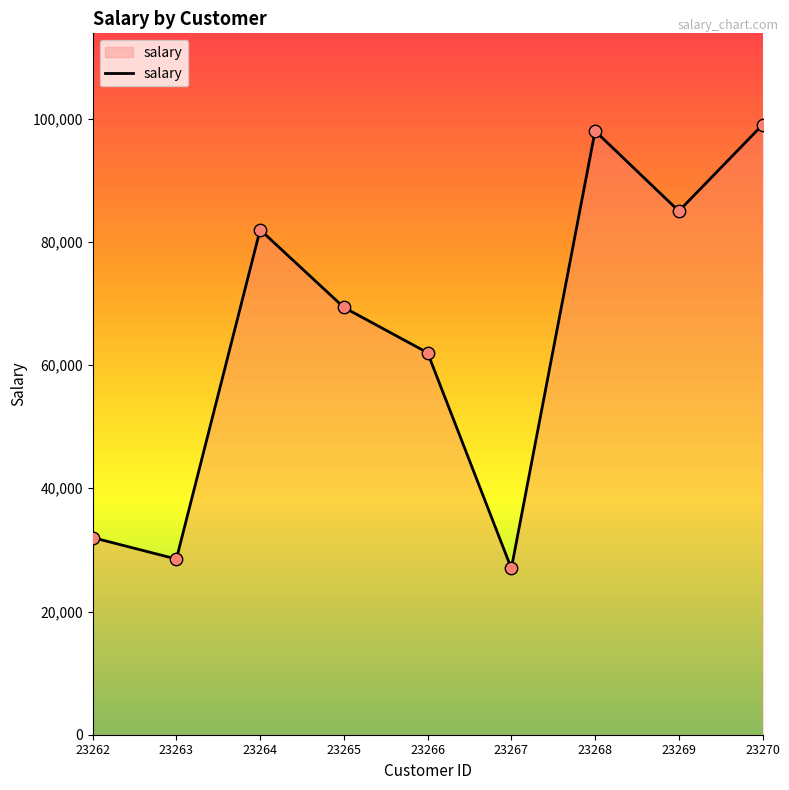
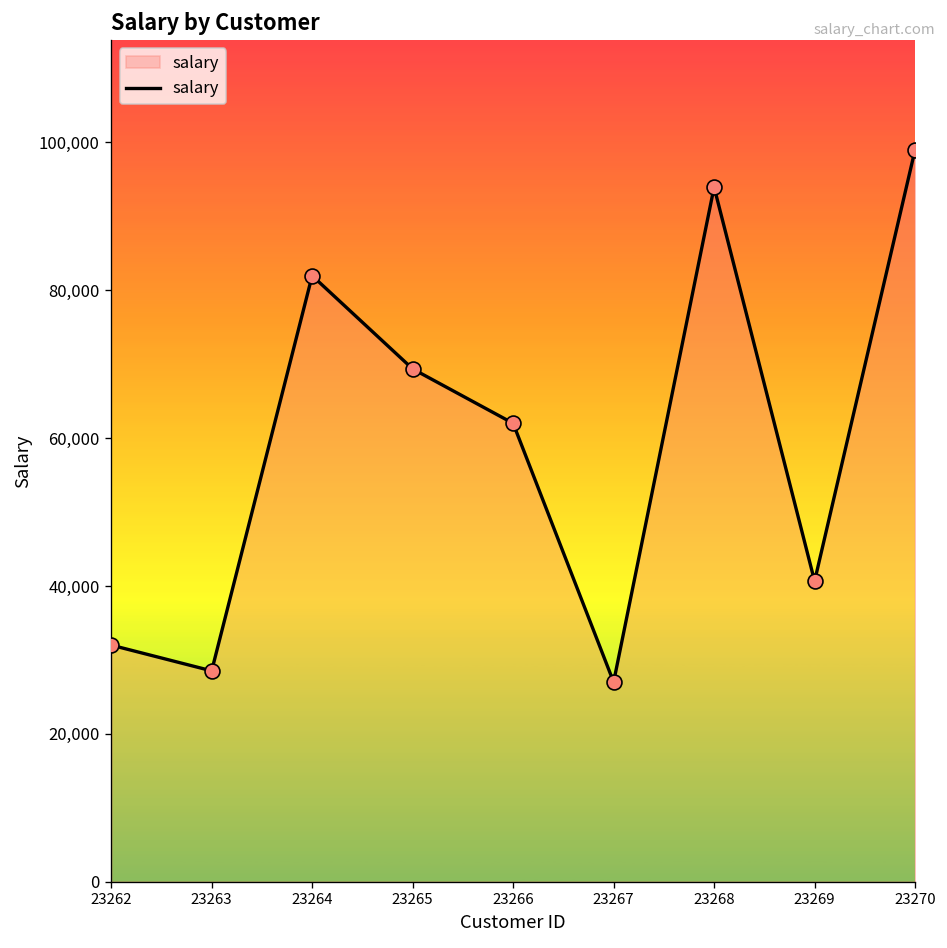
  {
    "23262": "32,000",
    "23263": "29,000",
    "23264": "82,000",
    "23265": "69,000",
    "23266": "62,000",
    "23267": "27,000",
-   "23268": "98,000",
-   "23269": "85,000",
+   "23268": "94,000",
+   "23269": "41,000",
    "23270": "99,000"
  }
